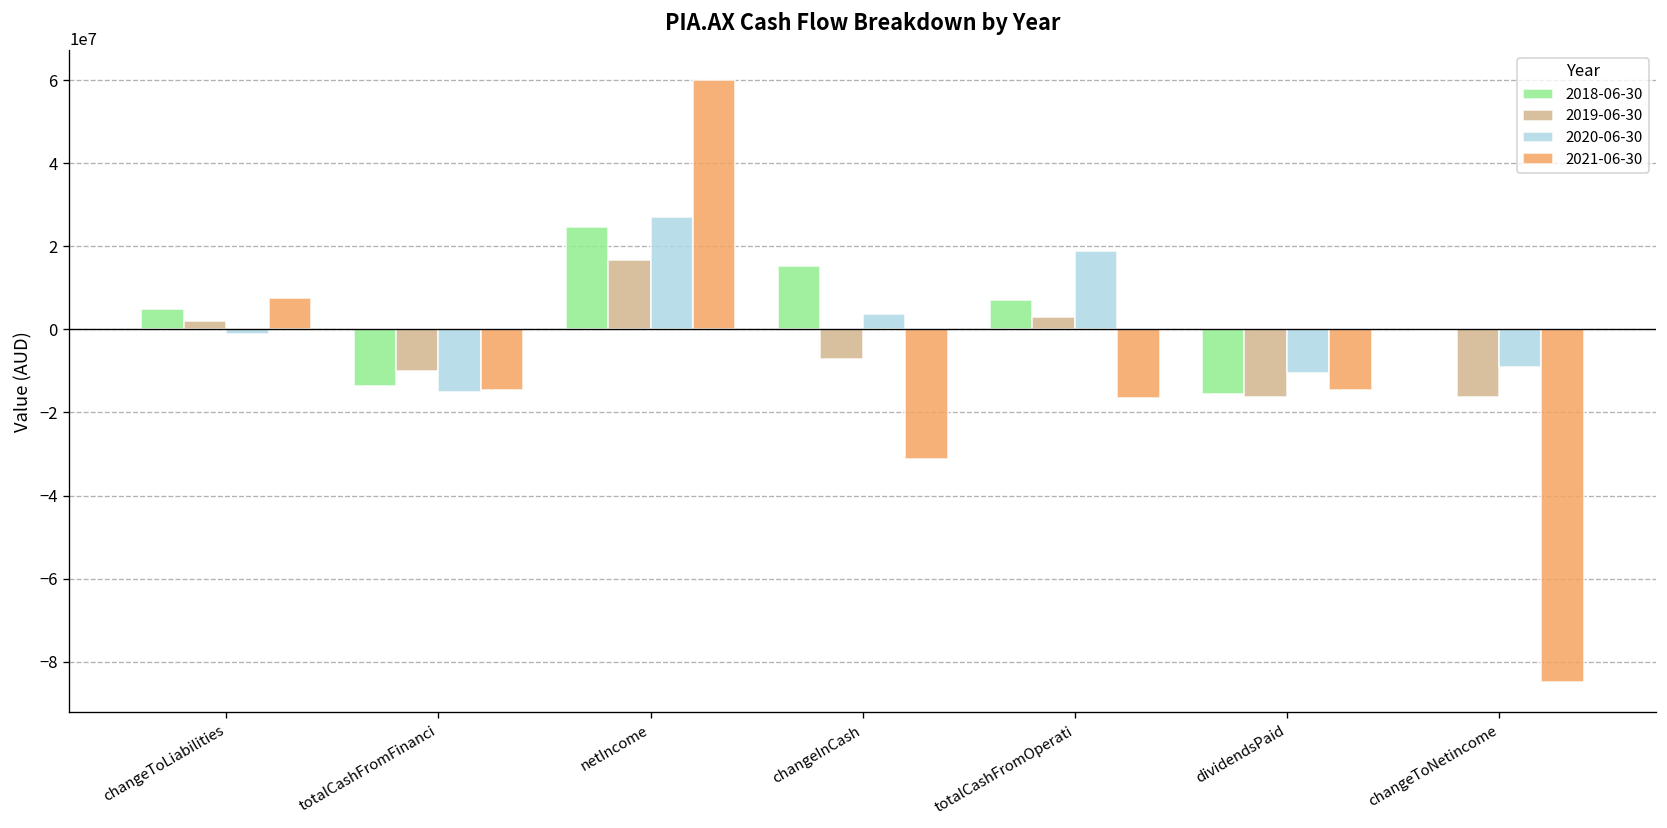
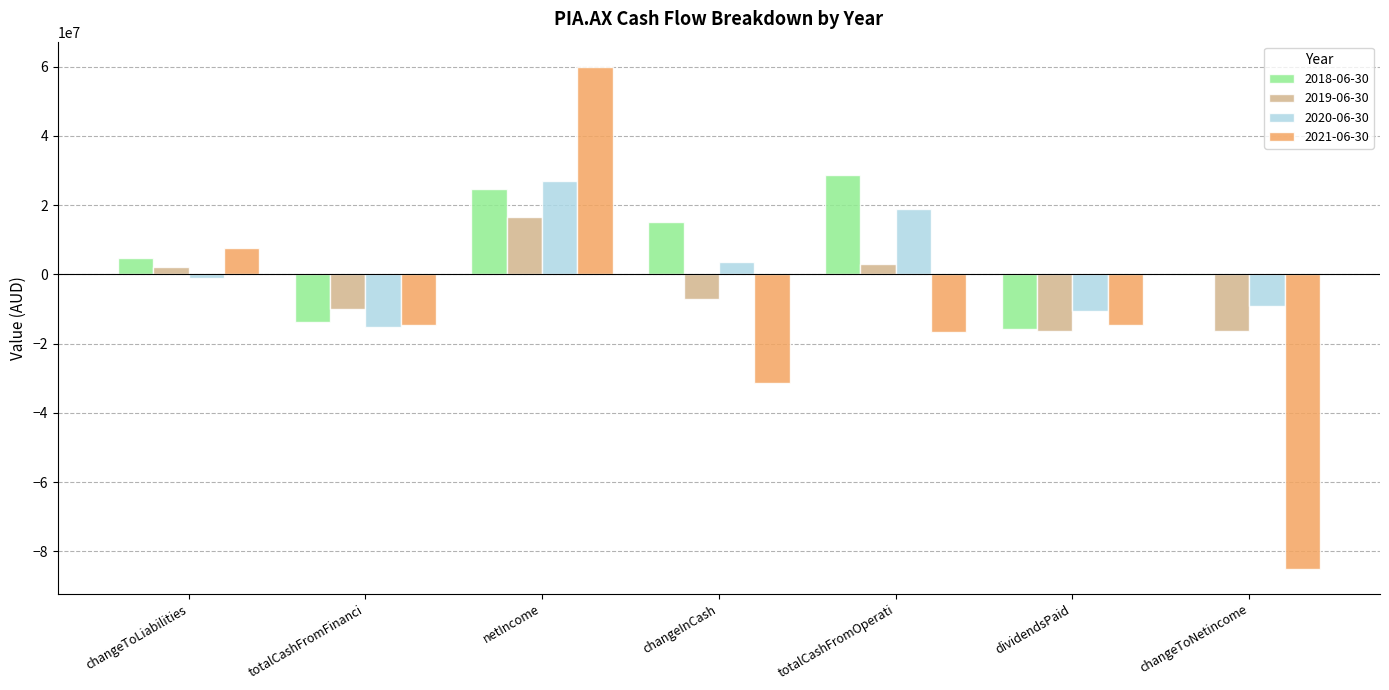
  {
    "2018-06-30": {
      "changeToLiabilities": 5000000,
      "totalCashFromFinanci": -14000000,
      "netIncome": 25000000,
      "changeInCash": 15000000,
-     "totalCashFromOperati": 7000000,
+     "totalCashFromOperati": 29000000,
      "dividendsPaid": -16000000
    },
    "2020-06-30": {
      "changeToLiabilities": -1000000,
      "totalCashFromFinanci": -15000000,
      "netIncome": 27000000,
      "changeInCash": 4000000,
      "totalCashFromOperati": 19000000,
      "dividendsPaid": -11000000,
      "changeToNetincome": -9000000
    }
  }
